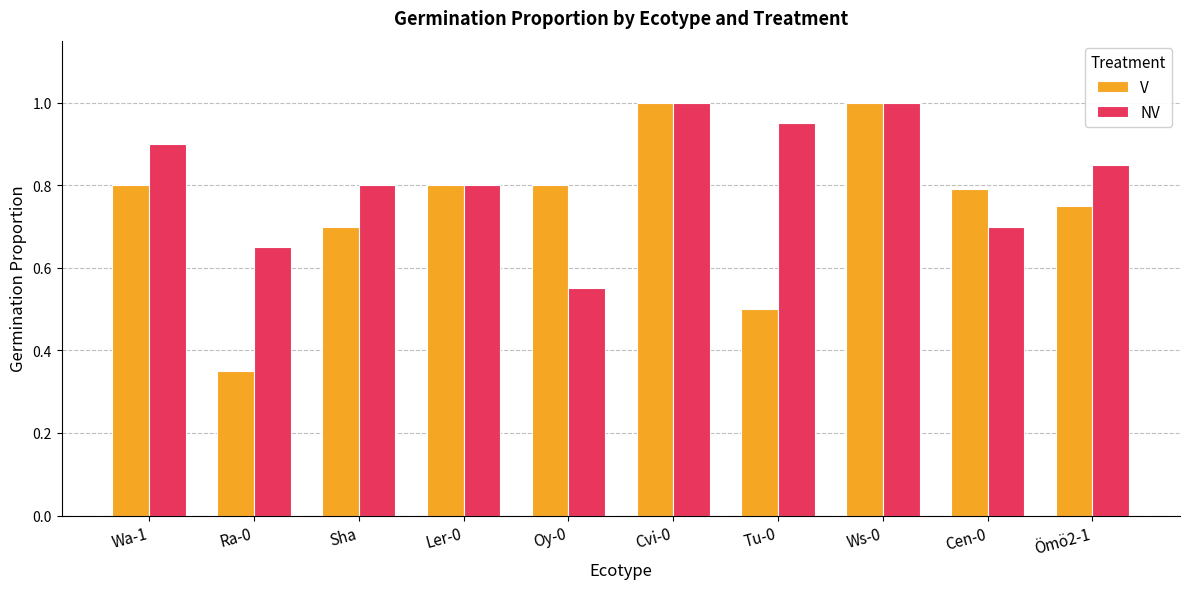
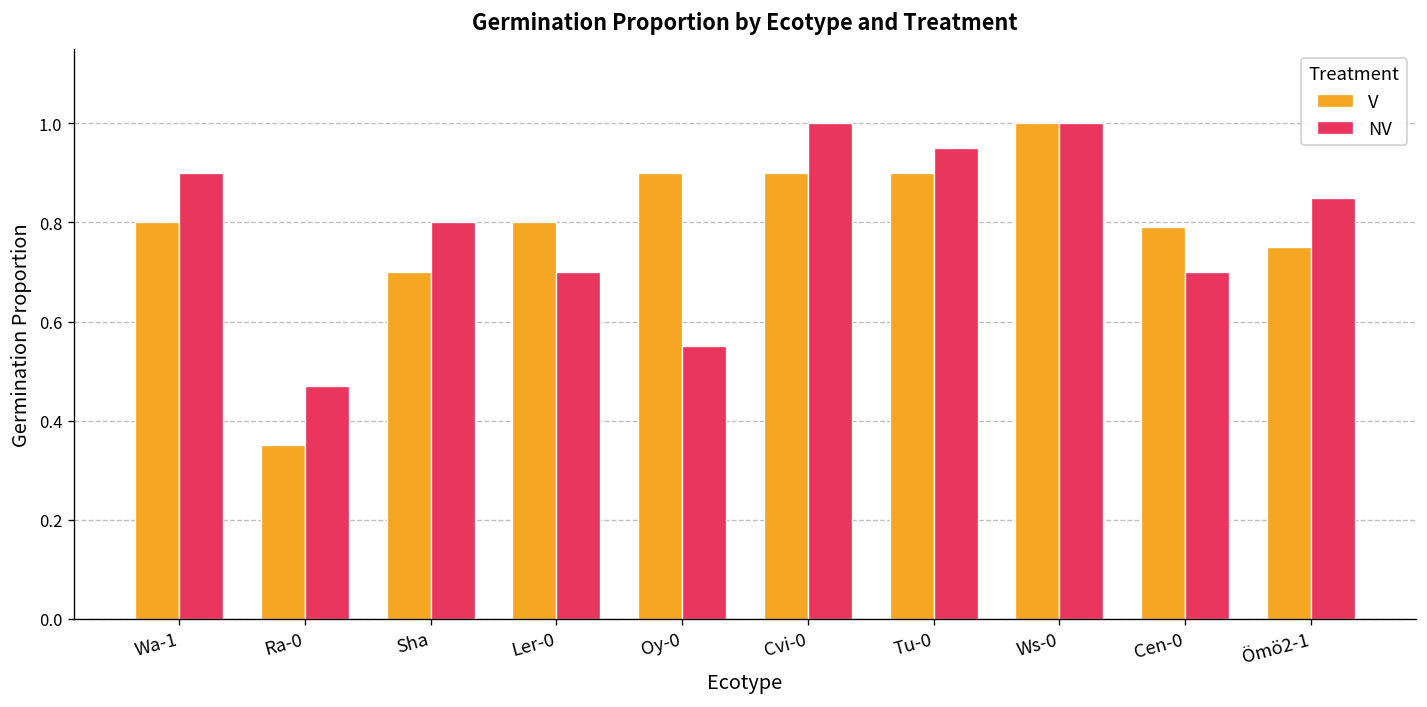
  {
    "V": {
      "Wa-1": 0.8,
      "Ra-0": 0.35,
      "Sha": 0.7,
      "Ler-0": 0.8,
-     "Oy-0": 0.8,
-     "Cvi-0": 1.0,
-     "Tu-0": 0.5,
+     "Oy-0": 0.9,
+     "Cvi-0": 0.9,
+     "Tu-0": 0.9,
      "Ws-0": 1.0,
      "Cen-0": 0.79,
      "Ömö2-1": 0.75
    },
    "NV": {
      "Wa-1": 0.90,
-     "Ra-0": 0.65,
+     "Ra-0": 0.47,
      "Sha": 0.80,
-     "Ler-0": 0.8,
+     "Ler-0": 0.7,
      "Oy-0": 0.55,
      "Cvi-0": 1.00,
      "Tu-0": 0.95,
      "Ws-0": 1.00,
      "Cen-0": 0.70,
      "Ömö2-1": 0.85
    }
  }
